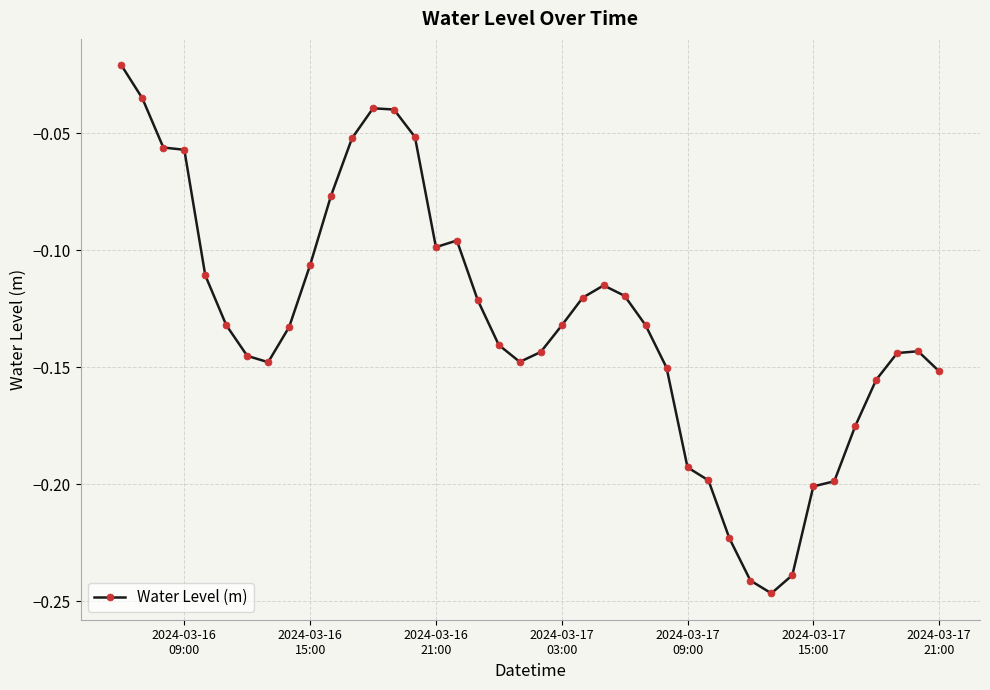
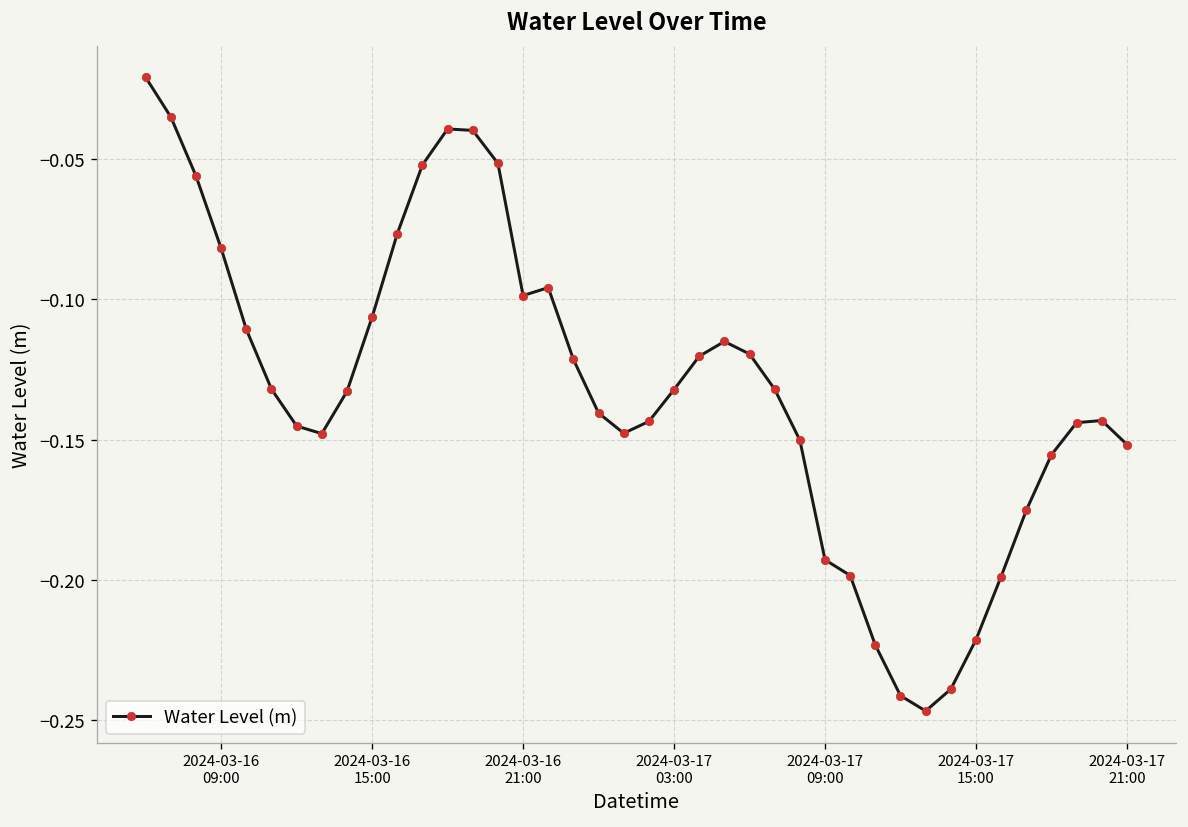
  {
-   "2024-03-16 09:00": -0.057,
+   "2024-03-16 09:00": -0.082,
    "2024-03-16 15:00": -0.106,
    "2024-03-16 21:00": -0.099,
    "2024-03-17 03:00": -0.132,
    "2024-03-17 09:00": -0.193,
-   "2024-03-17 15:00": -0.201,
+   "2024-03-17 15:00": -0.221,
    "2024-03-17 21:00": -0.152
  }
